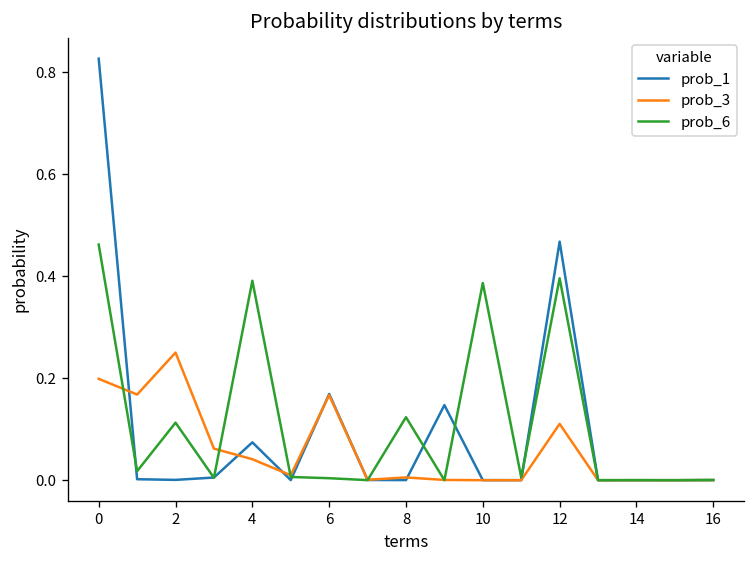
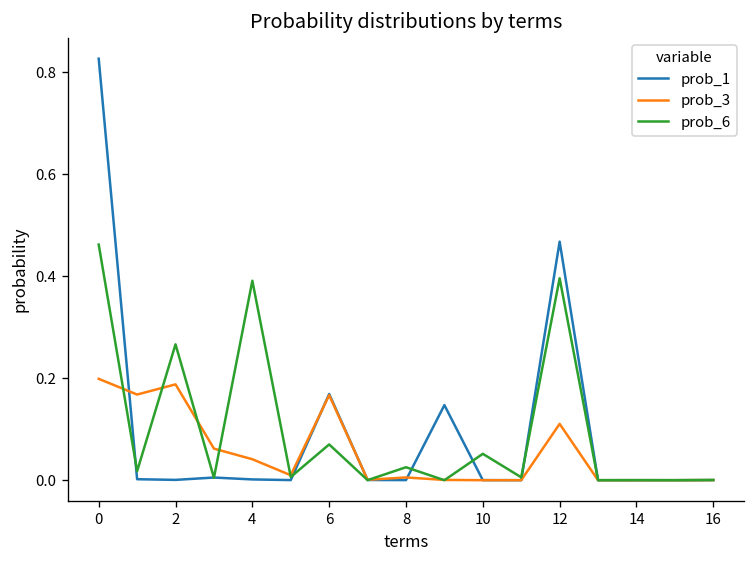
  {
    "prob_1": {
      "0": 0.83,
      "2": 0.00,
-     "4": 0.07,
+     "4": 0.00,
      "12": 0.47
    },
    "prob_3": {
      "0": 0.20,
-     "2": 0.25,
+     "2": 0.19,
      "4": 0.04,
      "12": 0.11
    },
    "prob_6": {
      "0": 0.46,
-     "2": 0.11,
+     "2": 0.27,
      "4": 0.39,
-     "6": 0.00,
-     "8": 0.12,
-     "10": 0.39,
+     "6": 0.07,
+     "8": 0.03,
+     "10": 0.05,
      "12": 0.40
    }
  }
